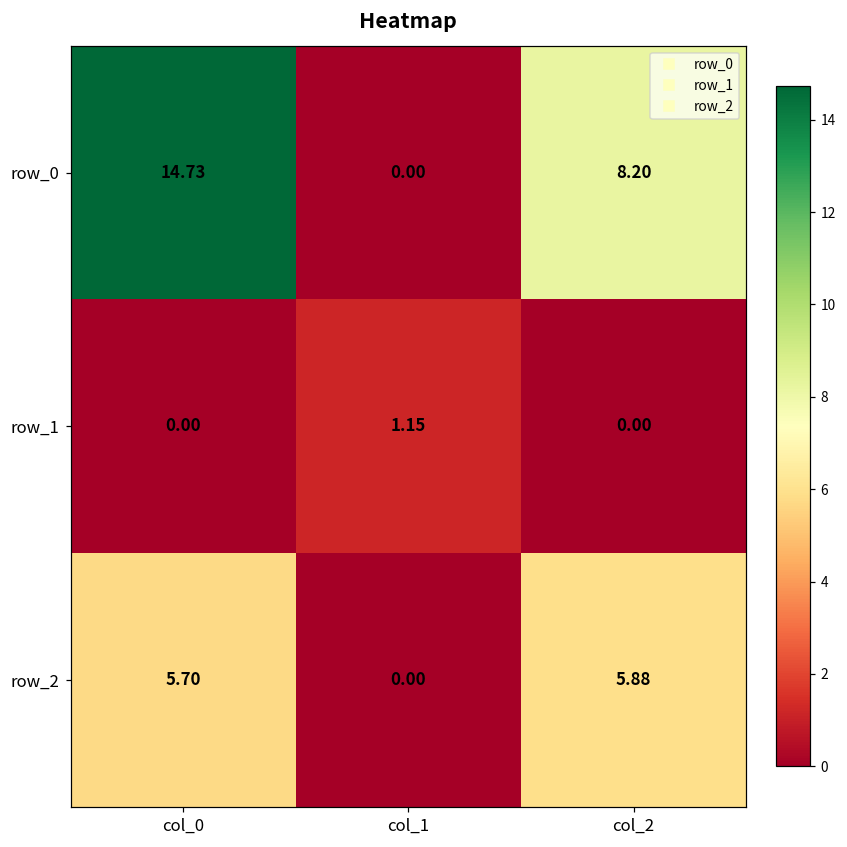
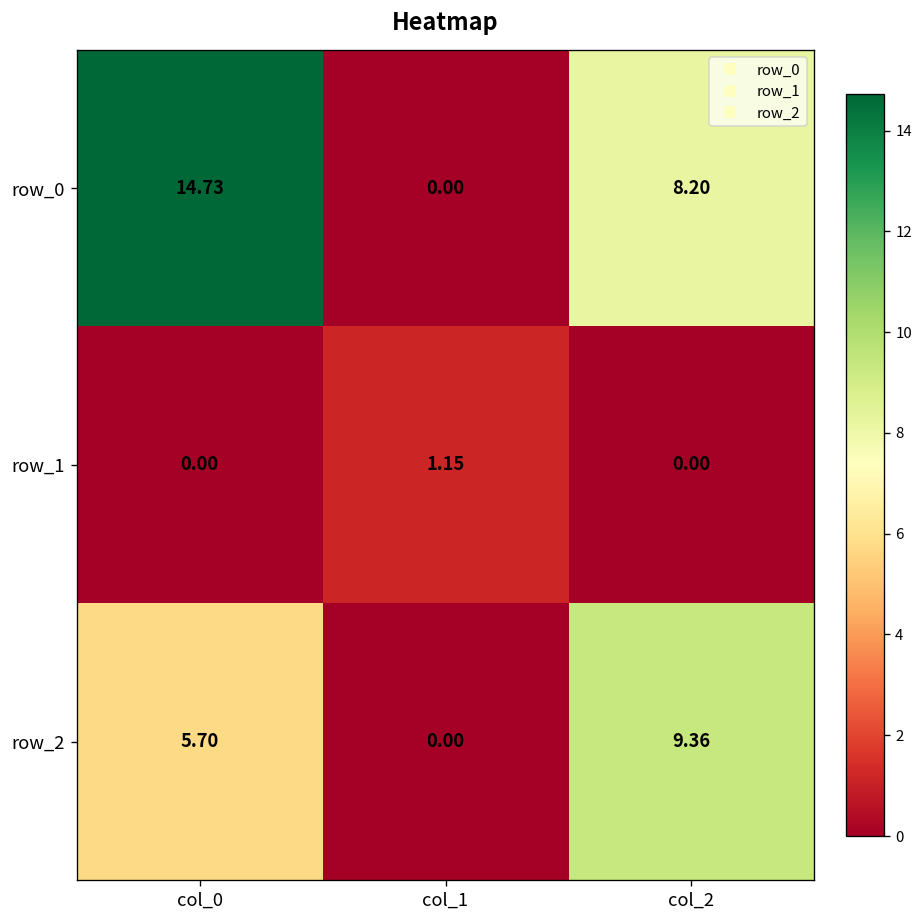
  {
    "row_0": {
      "col_0": 14.73,
      "col_1": 0.00,
      "col_2": 8.20
    },
    "row_1": {
      "col_0": 0.00,
      "col_1": 1.15,
      "col_2": 0.00
    },
    "row_2": {
      "col_0": 5.70,
      "col_1": 0.00,
-     "col_2": 5.88
+     "col_2": 9.36
    }
  }
